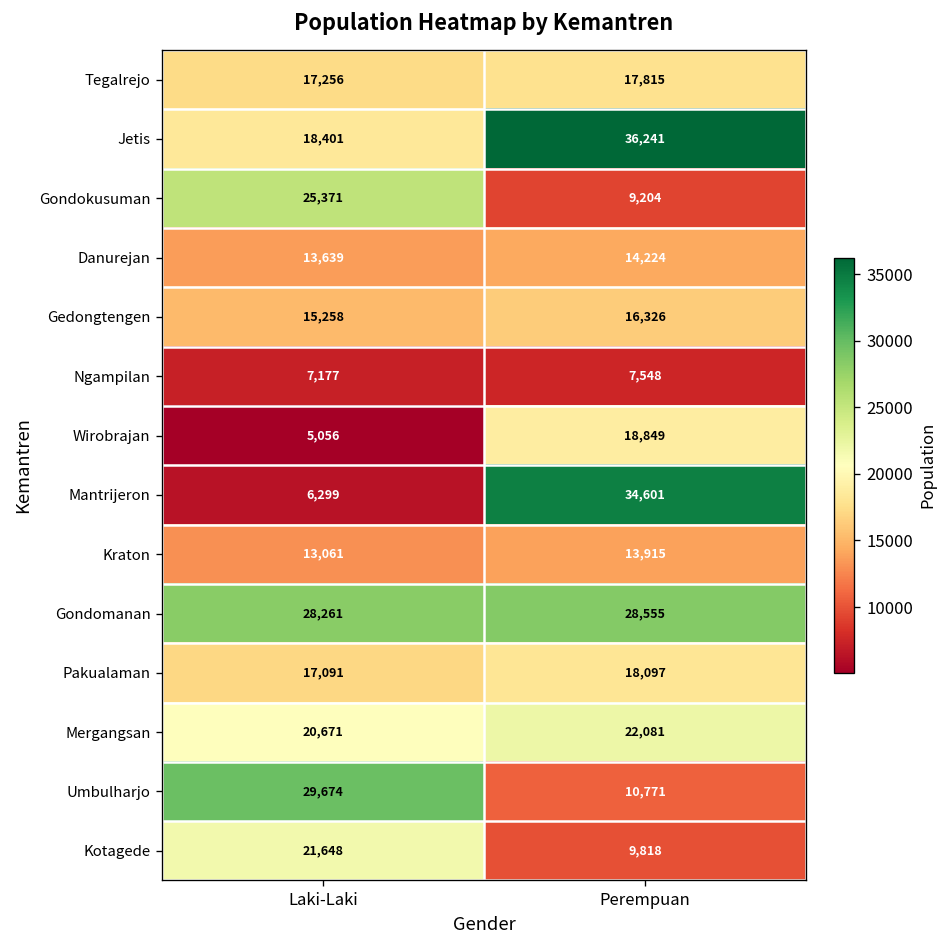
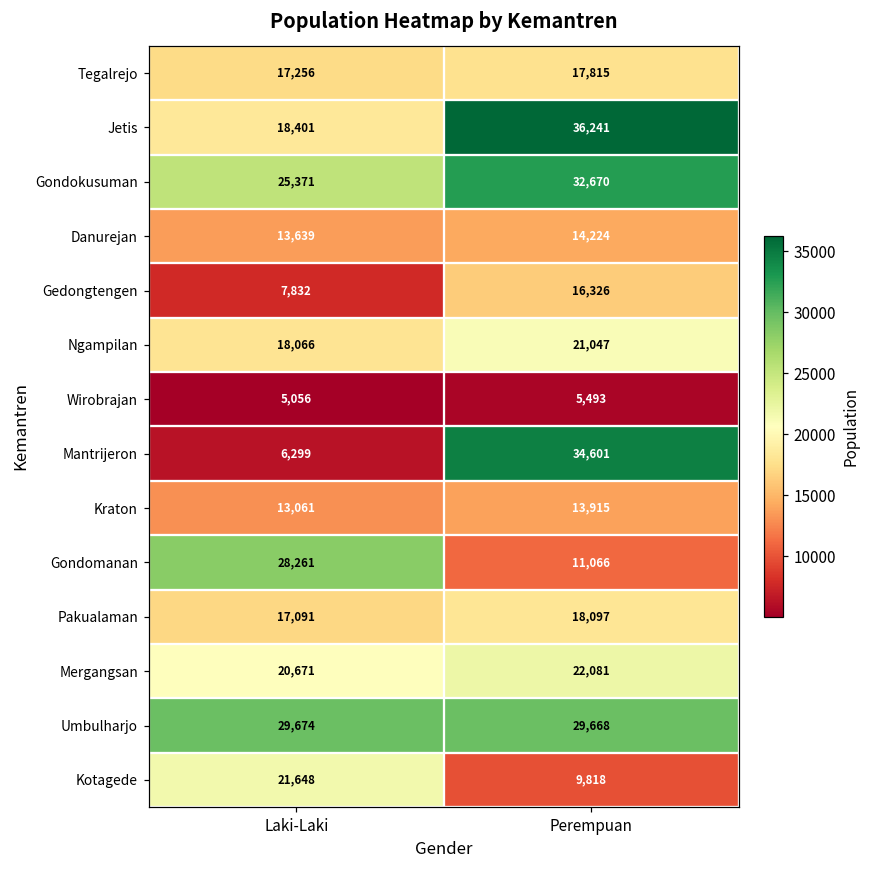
  {
    "Tegalrejo": {
      "Laki-Laki": "17,256",
      "Perempuan": "17,815"
    },
    "Jetis": {
      "Laki-Laki": "18,401",
      "Perempuan": "36,241"
    },
    "Gondokusuman": {
      "Laki-Laki": "25,371",
-     "Perempuan": "9,204"
+     "Perempuan": "32,670"
    },
    "Danurejan": {
      "Laki-Laki": "13,639",
      "Perempuan": "14,224"
    },
    "Gedongtengen": {
-     "Laki-Laki": "15,258",
+     "Laki-Laki": "7,832",
      "Perempuan": "16,326"
    },
    "Ngampilan": {
-     "Laki-Laki": "7,177",
-     "Perempuan": "7,548"
+     "Laki-Laki": "18,066",
+     "Perempuan": "21,047"
    },
    "Wirobrajan": {
      "Laki-Laki": "5,056",
-     "Perempuan": "18,849"
+     "Perempuan": "5,493"
    },
    "Mantrijeron": {
      "Laki-Laki": "6,299",
      "Perempuan": "34,601"
    },
    "Kraton": {
      "Laki-Laki": "13,061",
      "Perempuan": "13,915"
    },
    "Gondomanan": {
      "Laki-Laki": "28,261",
-     "Perempuan": "28,555"
+     "Perempuan": "11,066"
    },
    "Pakualaman": {
      "Laki-Laki": "17,091",
      "Perempuan": "18,097"
    },
    "Mergangsan": {
      "Laki-Laki": "20,671",
      "Perempuan": "22,081"
    },
    "Umbulharjo": {
      "Laki-Laki": "29,674",
-     "Perempuan": "10,771"
+     "Perempuan": "29,668"
    },
    "Kotagede": {
      "Laki-Laki": "21,648",
      "Perempuan": "9,818"
    }
  }
